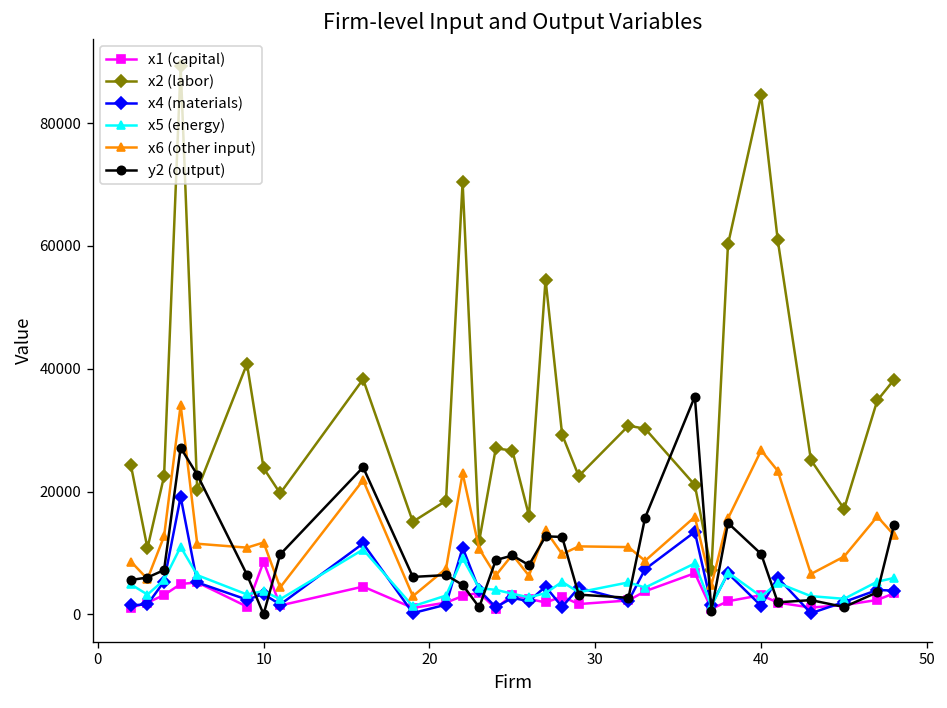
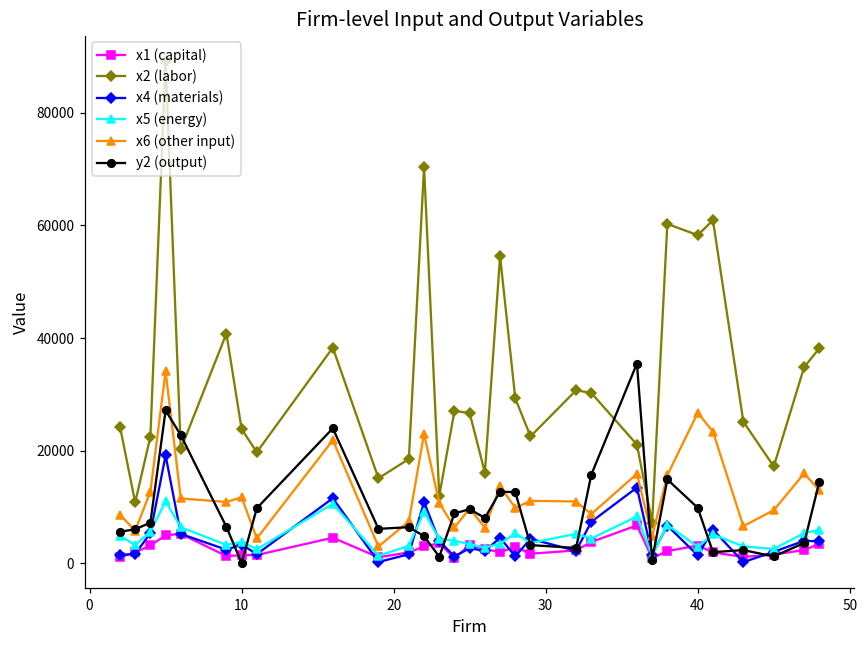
  {
    "x1 (capital)": {
-     "10": 9000
+     "10": 1000
    },
    "x2 (labor)": {
      "10": 24000,
-     "40": 85000
+     "40": 58000
    },
    "x4 (materials)": {
      "40": 1000
    },
    "x6 (other input)": {
      "10": 12000,
      "40": 27000
    },
    "y2 (output)": {
      "10": 0,
      "40": 10000
    }
  }
